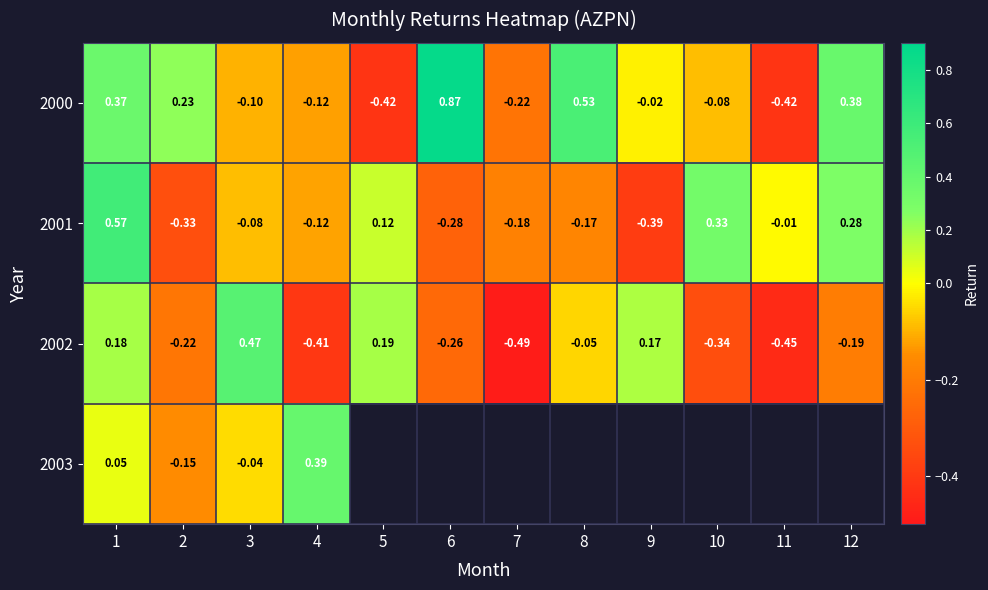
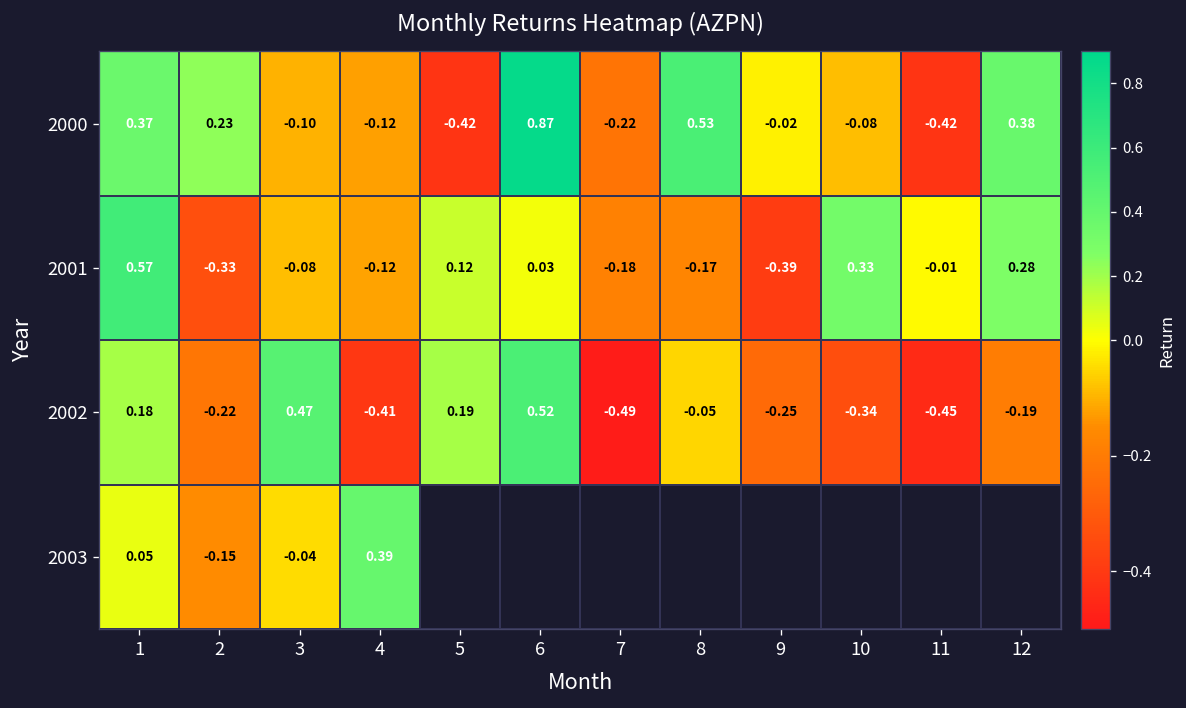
  {
    "2000": {
      "1": 0.37,
      "2": 0.23,
      "3": -0.10,
      "4": -0.12,
      "5": -0.42,
      "6": 0.87,
      "7": -0.22,
      "8": 0.53,
      "9": -0.02,
      "10": -0.08,
      "11": -0.42,
      "12": 0.38
    },
    "2001": {
      "1": 0.57,
      "2": -0.33,
      "3": -0.08,
      "4": -0.12,
      "5": 0.12,
-     "6": -0.28,
+     "6": 0.03,
      "7": -0.18,
      "8": -0.17,
      "9": -0.39,
      "10": 0.33,
      "11": -0.01,
      "12": 0.28
    },
    "2002": {
      "1": 0.18,
      "2": -0.22,
      "3": 0.47,
      "4": -0.41,
      "5": 0.19,
-     "6": -0.26,
+     "6": 0.52,
      "7": -0.49,
      "8": -0.05,
-     "9": 0.17,
+     "9": -0.25,
      "10": -0.34,
      "11": -0.45,
      "12": -0.19
    },
    "2003": {
      "1": 0.05,
      "2": -0.15,
      "3": -0.04,
      "4": 0.39
    }
  }
